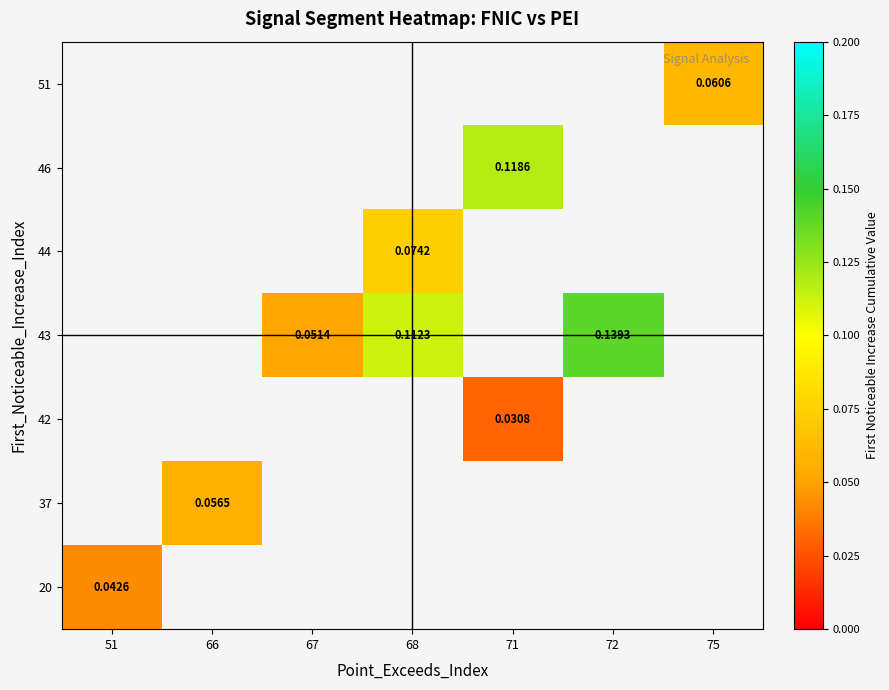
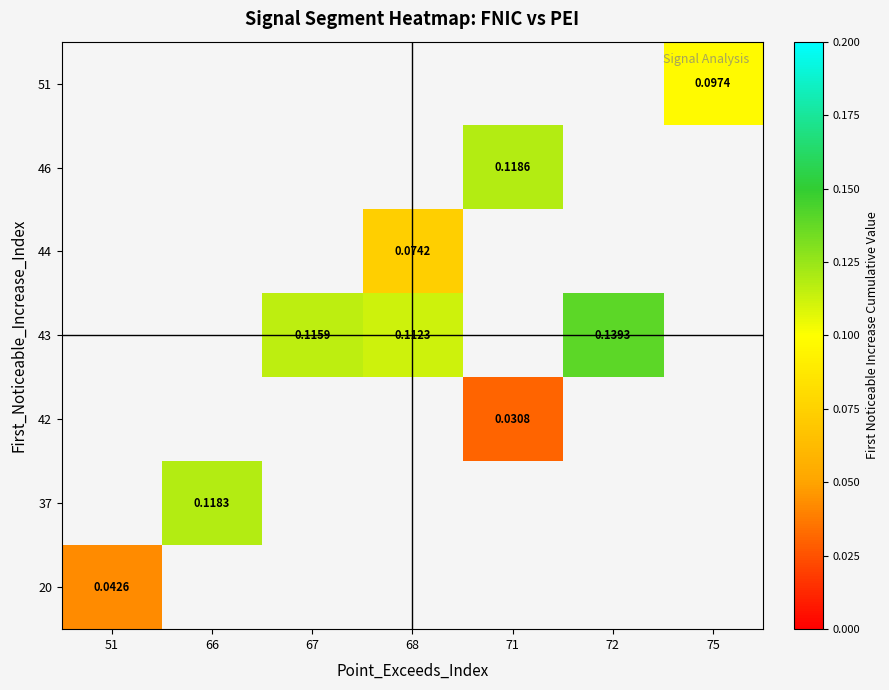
  {
    "51": {
-     "75": 0.0606
+     "75": 0.0974
    },
    "46": {
      "71": 0.1186
    },
    "44": {
      "68": 0.0742
    },
    "43": {
-     "67": 0.0514,
+     "67": 0.1159,
      "68": 0.1123,
      "72": 0.1393
    },
    "42": {
      "71": 0.0308
    },
    "37": {
-     "66": 0.0565
+     "66": 0.1183
    },
    "20": {
      "51": 0.0426
    }
  }
